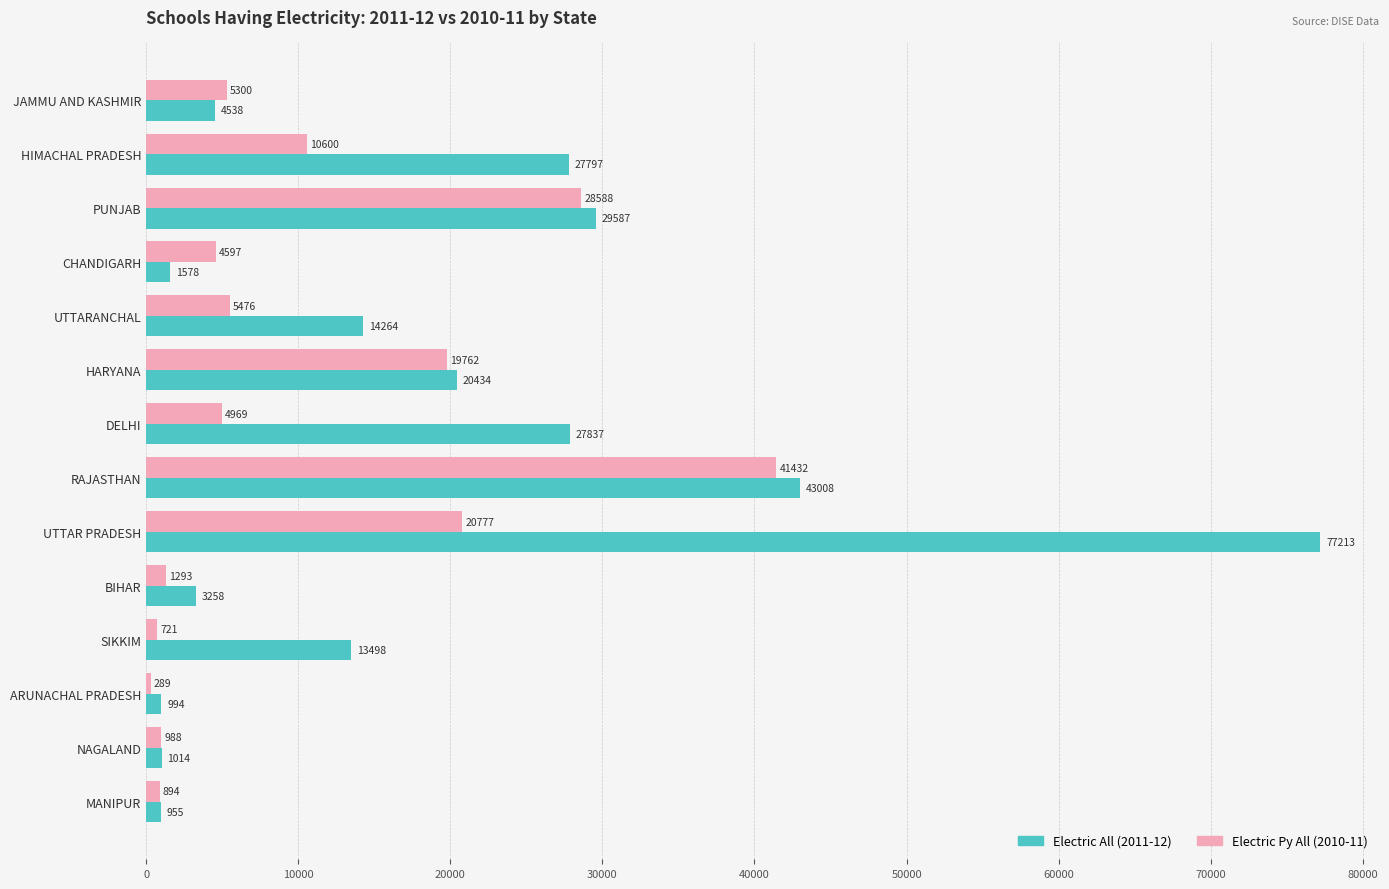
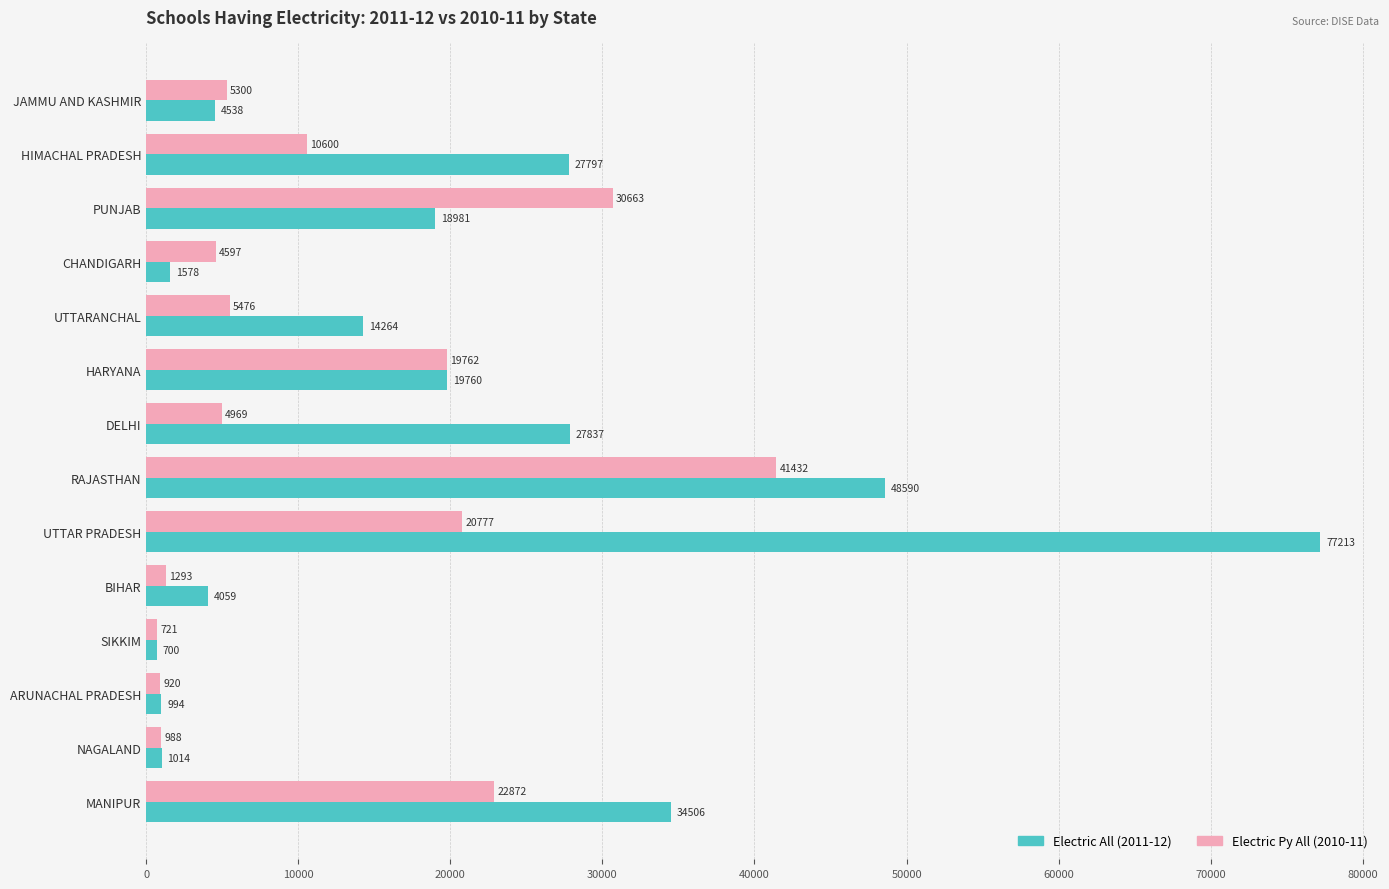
  {
    "Electric All (2011-12)": {
      "JAMMU AND KASHMIR": 4538,
      "HIMACHAL PRADESH": 27797,
-     "PUNJAB": 29587,
+     "PUNJAB": 18981,
      "CHANDIGARH": 1578,
      "UTTARANCHAL": 14264,
-     "HARYANA": 20434,
+     "HARYANA": 19760,
      "DELHI": 27837,
-     "RAJASTHAN": 43008,
+     "RAJASTHAN": 48590,
      "UTTAR PRADESH": 77213,
-     "BIHAR": 3258,
-     "SIKKIM": 13498,
+     "BIHAR": 4059,
+     "SIKKIM": 700,
      "ARUNACHAL PRADESH": 994,
      "NAGALAND": 1014,
-     "MANIPUR": 955
+     "MANIPUR": 34506
    },
    "Electric Py All (2010-11)": {
      "JAMMU AND KASHMIR": 5300,
      "HIMACHAL PRADESH": 10600,
-     "PUNJAB": 28588,
+     "PUNJAB": 30663,
      "CHANDIGARH": 4597,
      "UTTARANCHAL": 5476,
      "HARYANA": 19762,
      "DELHI": 4969,
      "RAJASTHAN": 41432,
      "UTTAR PRADESH": 20777,
      "BIHAR": 1293,
      "SIKKIM": 721,
-     "ARUNACHAL PRADESH": 289,
+     "ARUNACHAL PRADESH": 920,
      "NAGALAND": 988,
-     "MANIPUR": 894
+     "MANIPUR": 22872
    }
  }
